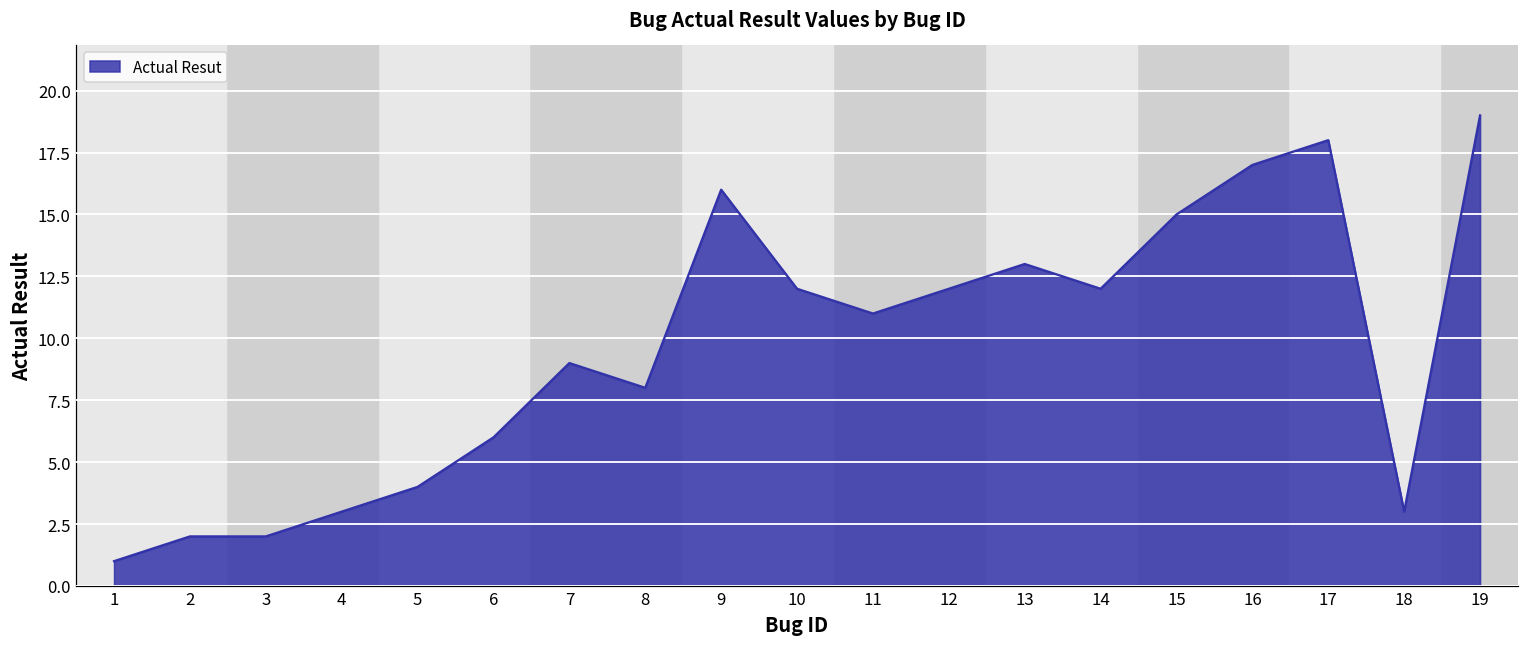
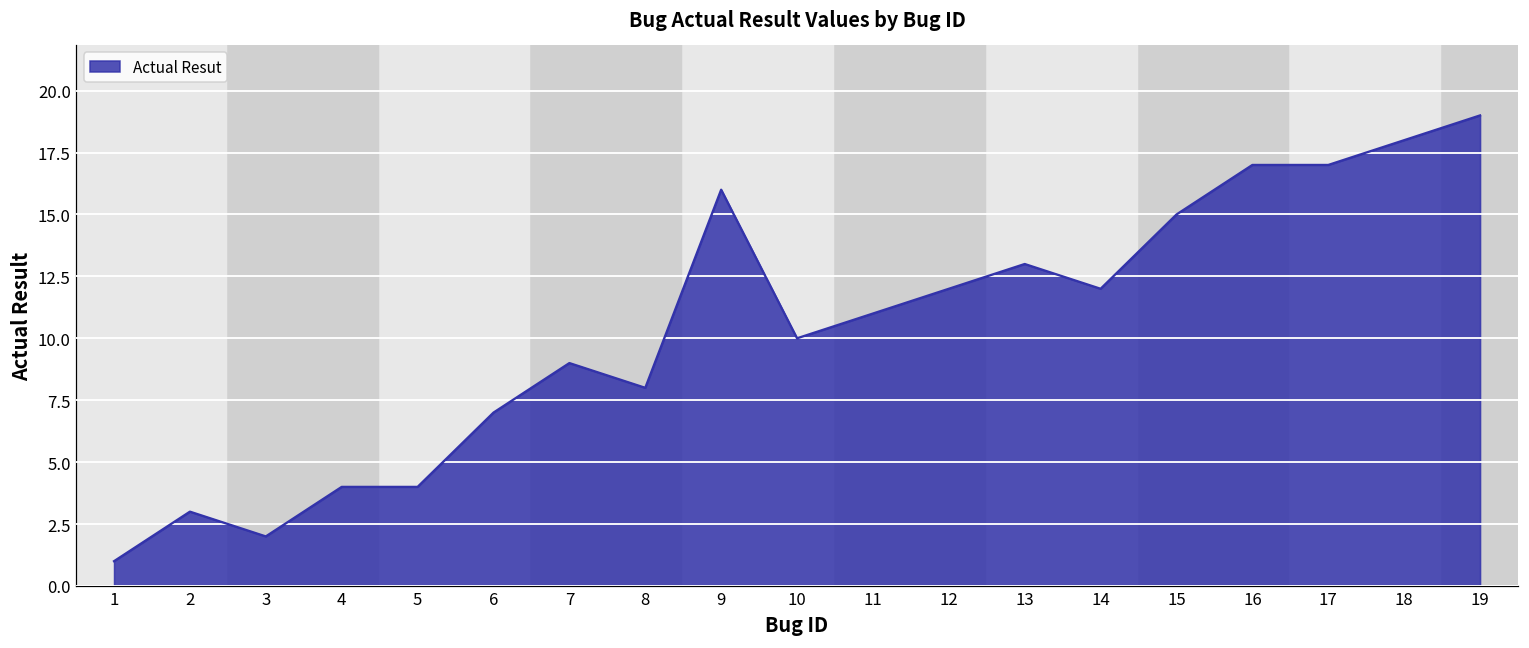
  {
    "1": 1,
-   "2": 2,
+   "2": 3,
    "3": 2,
-   "4": 3,
+   "4": 4,
    "5": 4,
-   "6": 6,
+   "6": 7,
    "7": 9,
    "8": 8,
    "9": 16,
-   "10": 12,
+   "10": 10,
    "11": 11,
    "12": 12,
    "13": 13,
    "14": 12,
    "15": 15,
    "16": 17,
-   "17": 18,
-   "18": 3,
+   "17": 17,
+   "18": 18,
    "19": 19
  }
